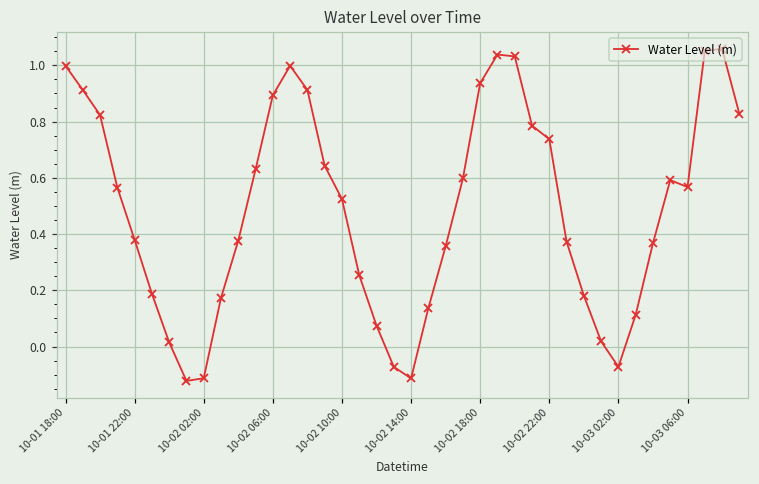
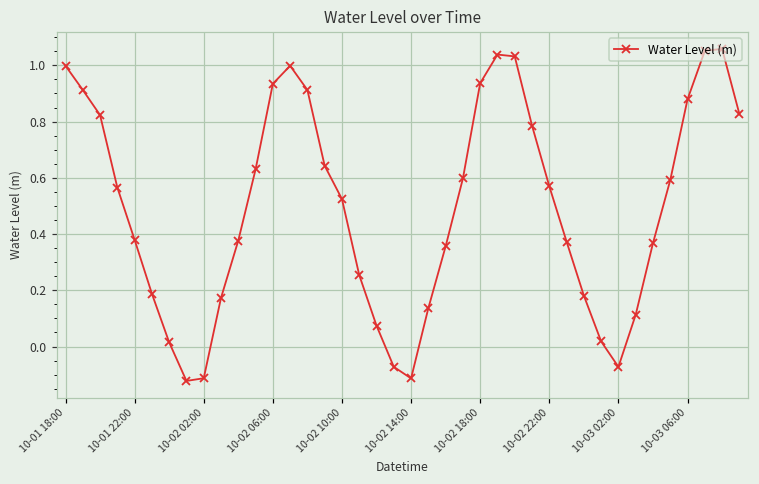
  {
    "10-01 18:00": 1.00,
    "10-01 22:00": 0.38,
    "10-02 02:00": -0.11,
-   "10-02 06:00": 0.89,
+   "10-02 06:00": 0.93,
    "10-02 10:00": 0.52,
    "10-02 14:00": -0.11,
    "10-02 18:00": 0.94,
-   "10-02 22:00": 0.74,
+   "10-02 22:00": 0.57,
    "10-03 02:00": -0.07,
-   "10-03 06:00": 0.57
+   "10-03 06:00": 0.88
  }
